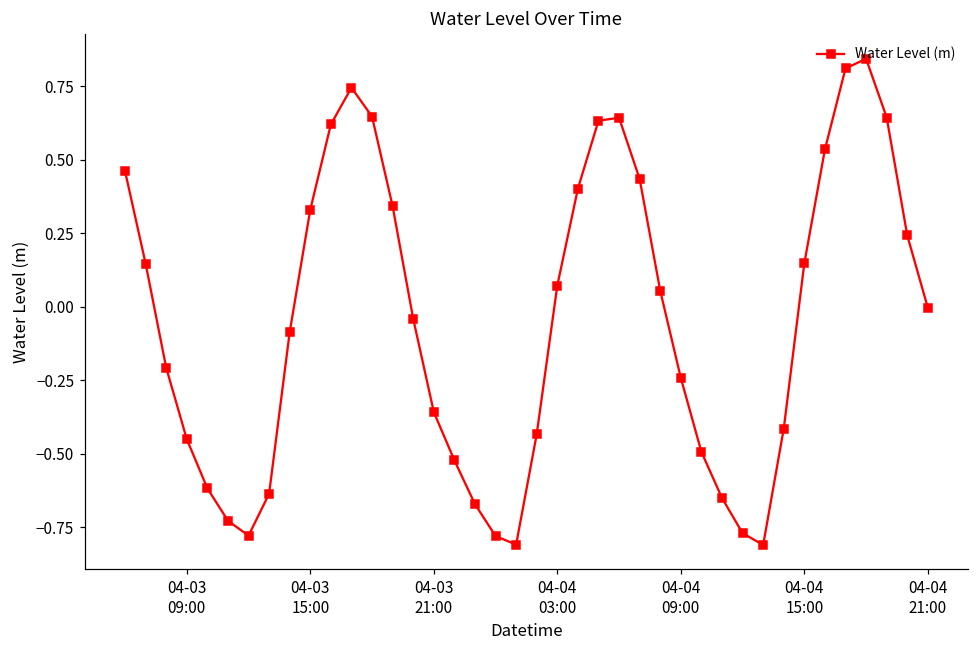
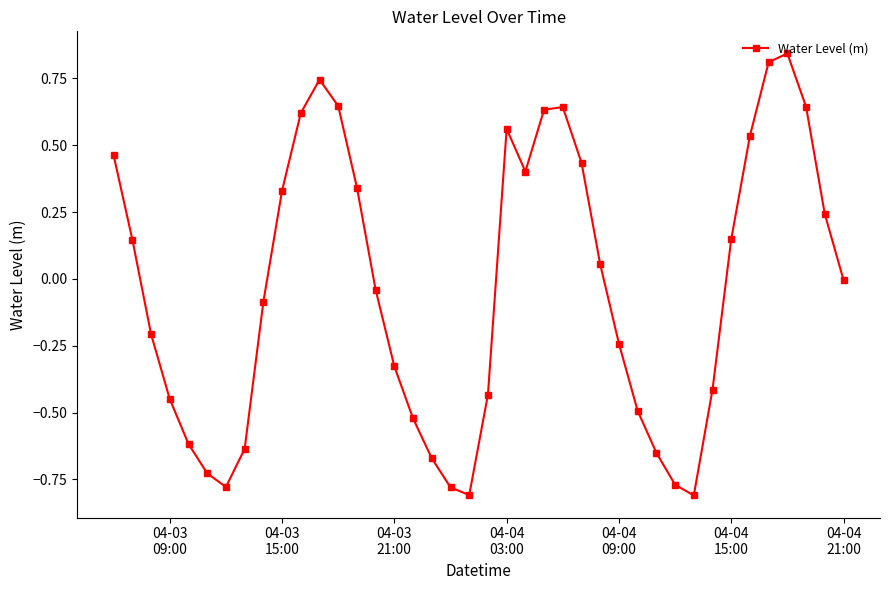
  {
    "04-03 09:00": -0.45,
    "04-03 15:00": 0.33,
-   "04-03 21:00": -0.36,
-   "04-04 03:00": 0.07,
+   "04-03 21:00": -0.33,
+   "04-04 03:00": 0.56,
    "04-04 09:00": -0.24,
    "04-04 15:00": 0.15,
    "04-04 21:00": 0.00
  }
